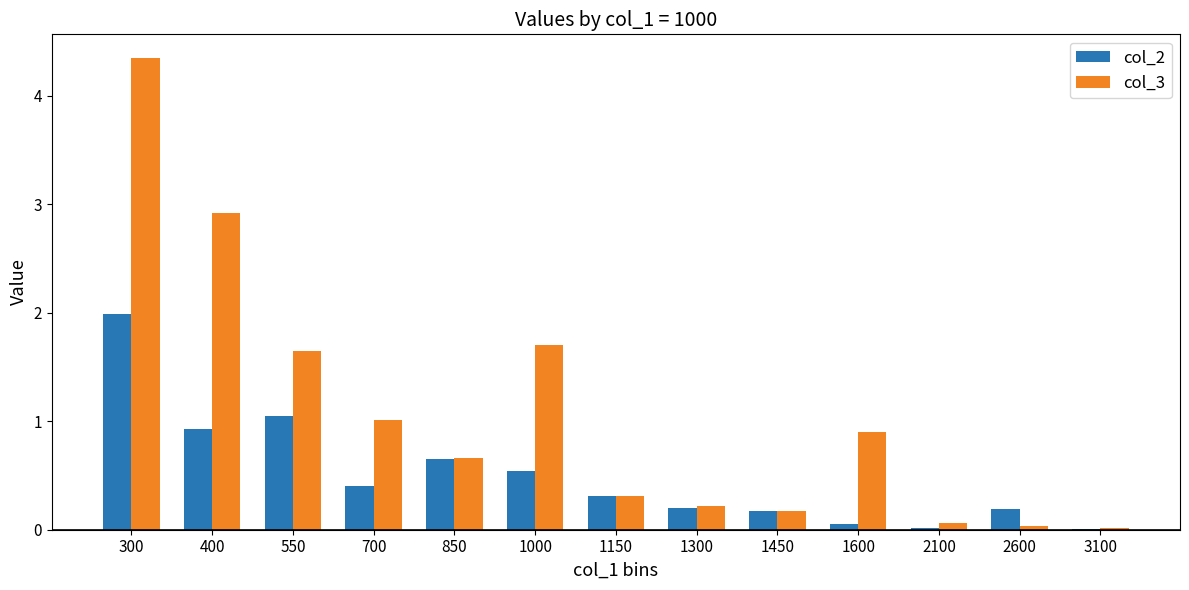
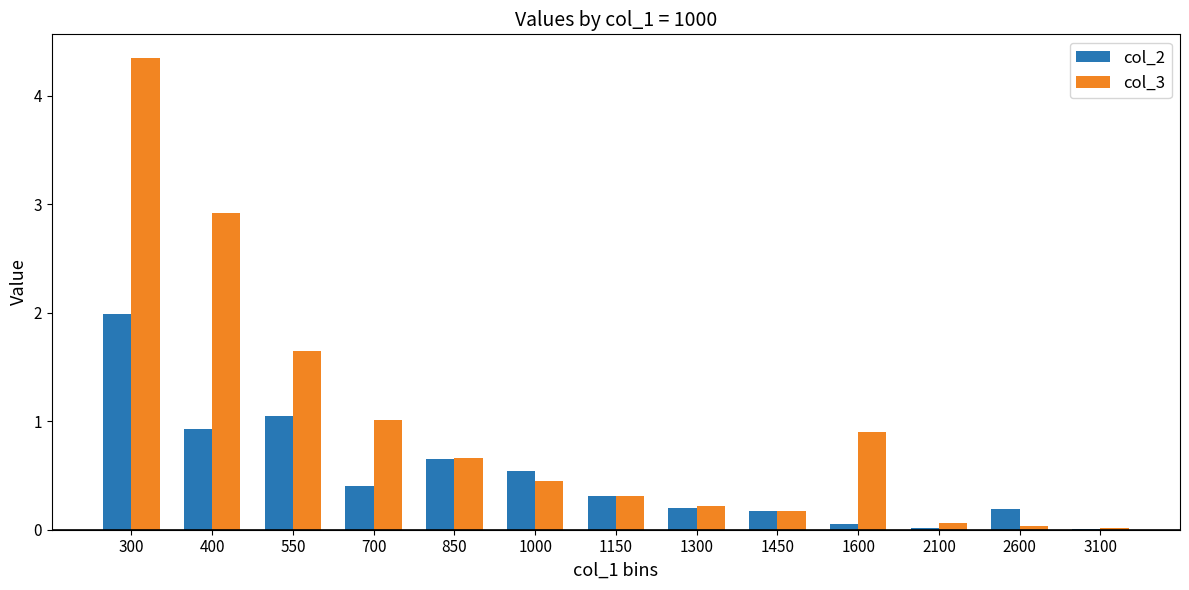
  {
    "col_2": {
      "300": 1.99,
      "400": 0.93,
      "550": 1.05,
      "700": 0.41,
      "850": 0.65,
      "1000": 0.54,
      "1150": 0.31,
      "1300": 0.20,
      "1450": 0.17,
      "1600": 0.05,
      "2600": 0.19
    },
    "col_3": {
      "300": 4.35,
      "400": 2.92,
      "550": 1.65,
      "700": 1.01,
      "850": 0.66,
-     "1000": 1.70,
+     "1000": 0.45,
      "1150": 0.31,
      "1300": 0.22,
      "1450": 0.17,
      "1600": 0.90,
      "2100": 0.06,
      "2600": 0.03
    }
  }
